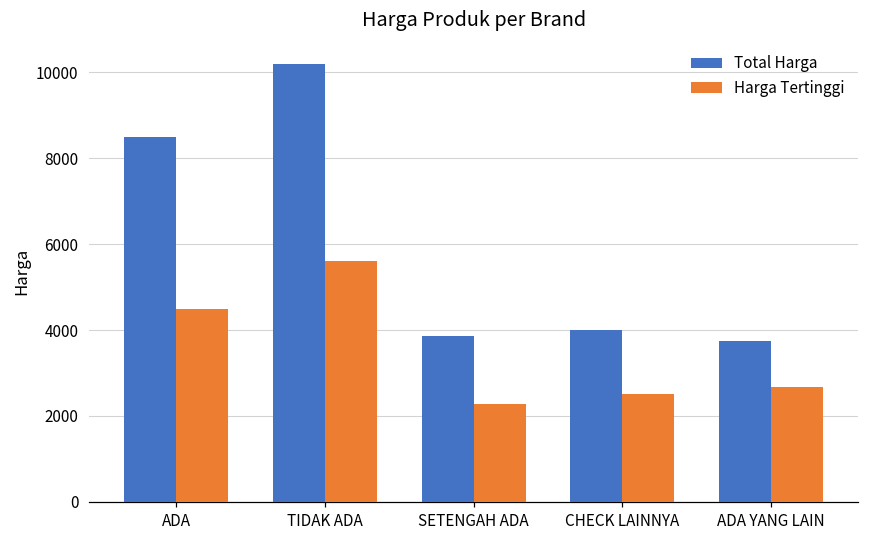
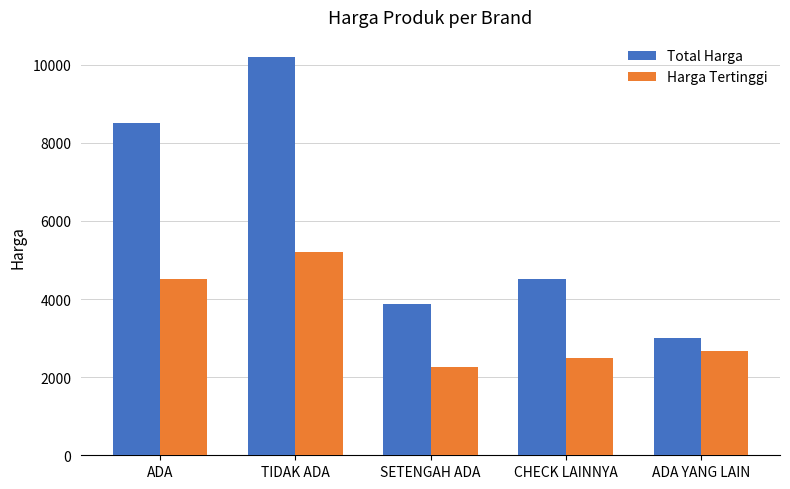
  {
    "Total Harga": {
      "ADA": 8500,
      "TIDAK ADA": 10200,
      "SETENGAH ADA": 3900,
-     "CHECK LAINNYA": 4000,
-     "ADA YANG LAIN": 3700
+     "CHECK LAINNYA": 4500,
+     "ADA YANG LAIN": 3000
    },
    "Harga Tertinggi": {
      "ADA": 4500,
-     "TIDAK ADA": 5600,
+     "TIDAK ADA": 5200,
      "SETENGAH ADA": 2300,
      "CHECK LAINNYA": 2500,
      "ADA YANG LAIN": 2700
    }
  }
